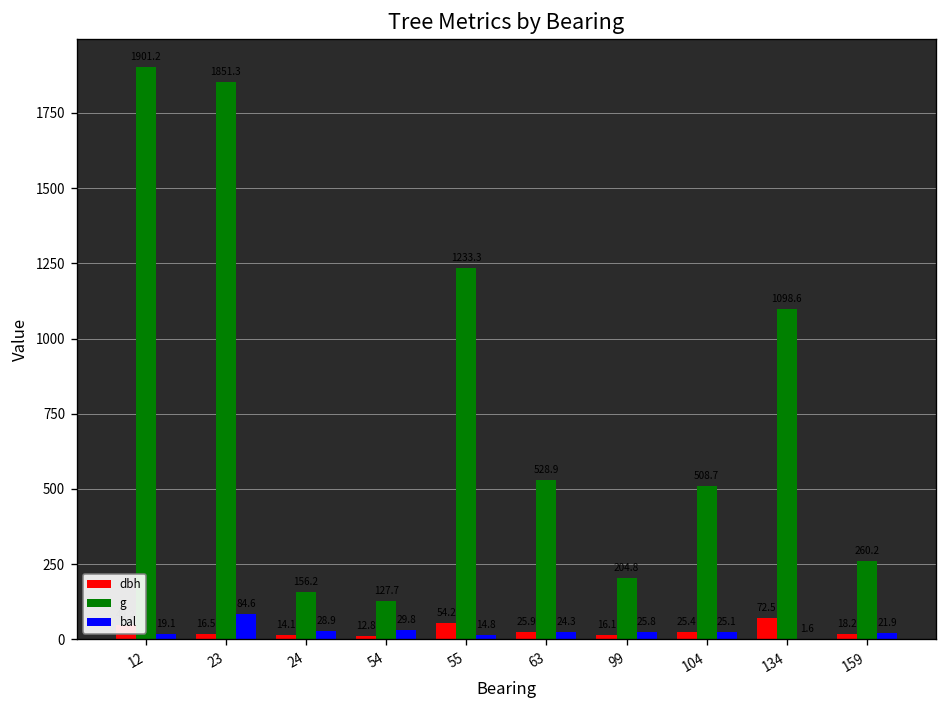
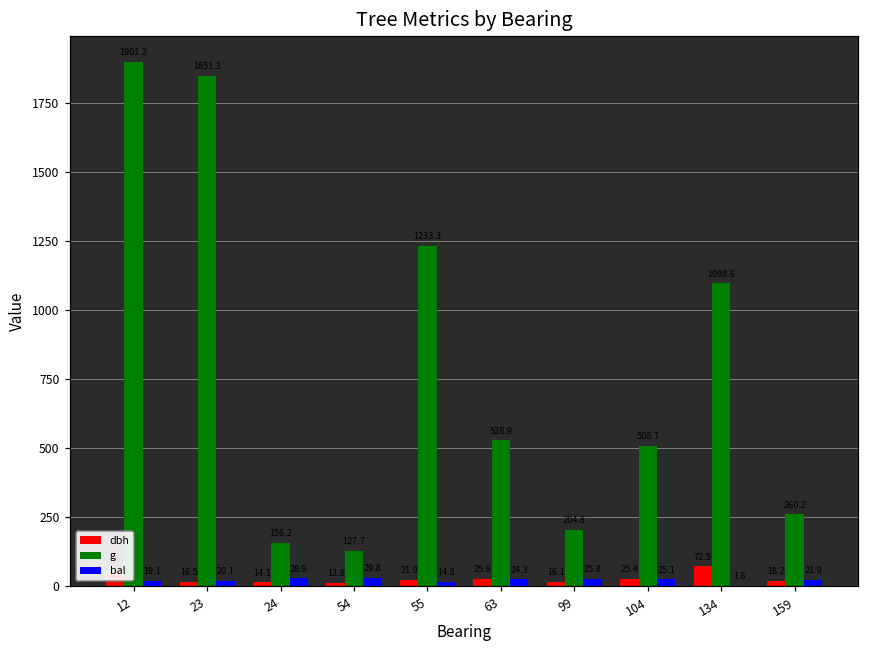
  {
    "dbh": {
      "23": 20,
      "24": 10,
      "54": 10,
-     "55": 50,
+     "55": 20,
      "63": 30,
      "99": 20,
      "104": 30,
      "134": 70,
      "159": 20
    },
    "g": {
      "12": 1900,
      "23": 1850,
      "24": 160,
      "54": 130,
      "55": 1230,
      "63": 530,
      "99": 200,
      "104": 510,
      "134": 1100,
      "159": 260
    },
    "bal": {
      "12": 20,
-     "23": 80,
+     "23": 20,
      "24": 30,
      "54": 30,
      "55": 10,
      "63": 20,
      "99": 30,
      "104": 30,
      "159": 20
    }
  }
